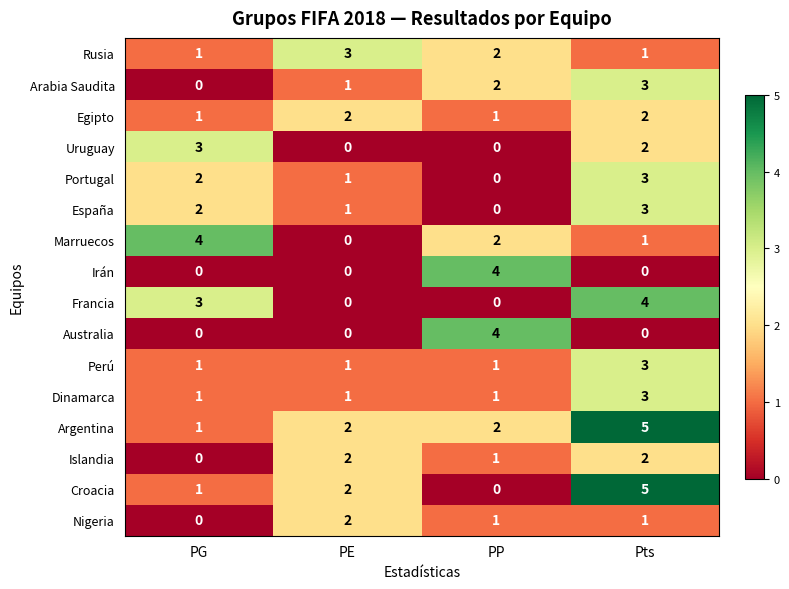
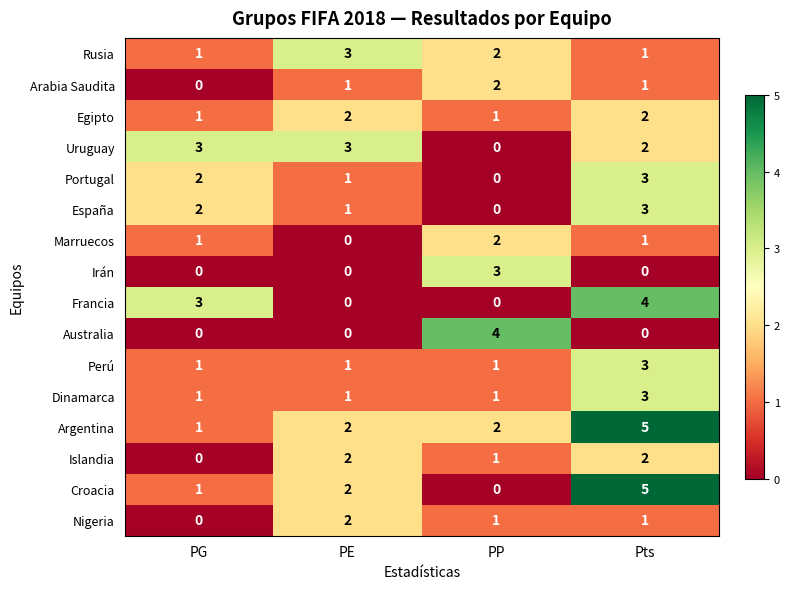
  {
    "Rusia": {
      "PG": 1,
      "PE": 3,
      "PP": 2,
      "Pts": 1
    },
    "Arabia Saudita": {
      "PG": 0,
      "PE": 1,
      "PP": 2,
-     "Pts": 3
+     "Pts": 1
    },
    "Egipto": {
      "PG": 1,
      "PE": 2,
      "PP": 1,
      "Pts": 2
    },
    "Uruguay": {
      "PG": 3,
-     "PE": 0,
+     "PE": 3,
      "PP": 0,
      "Pts": 2
    },
    "Portugal": {
      "PG": 2,
      "PE": 1,
      "PP": 0,
      "Pts": 3
    },
    "España": {
      "PG": 2,
      "PE": 1,
      "PP": 0,
      "Pts": 3
    },
    "Marruecos": {
-     "PG": 4,
+     "PG": 1,
      "PE": 0,
      "PP": 2,
      "Pts": 1
    },
    "Irán": {
      "PG": 0,
      "PE": 0,
-     "PP": 4,
+     "PP": 3,
      "Pts": 0
    },
    "Francia": {
      "PG": 3,
      "PE": 0,
      "PP": 0,
      "Pts": 4
    },
    "Australia": {
      "PG": 0,
      "PE": 0,
      "PP": 4,
      "Pts": 0
    },
    "Perú": {
      "PG": 1,
      "PE": 1,
      "PP": 1,
      "Pts": 3
    },
    "Dinamarca": {
      "PG": 1,
      "PE": 1,
      "PP": 1,
      "Pts": 3
    },
    "Argentina": {
      "PG": 1,
      "PE": 2,
      "PP": 2,
      "Pts": 5
    },
    "Islandia": {
      "PG": 0,
      "PE": 2,
      "PP": 1,
      "Pts": 2
    },
    "Croacia": {
      "PG": 1,
      "PE": 2,
      "PP": 0,
      "Pts": 5
    },
    "Nigeria": {
      "PG": 0,
      "PE": 2,
      "PP": 1,
      "Pts": 1
    }
  }
